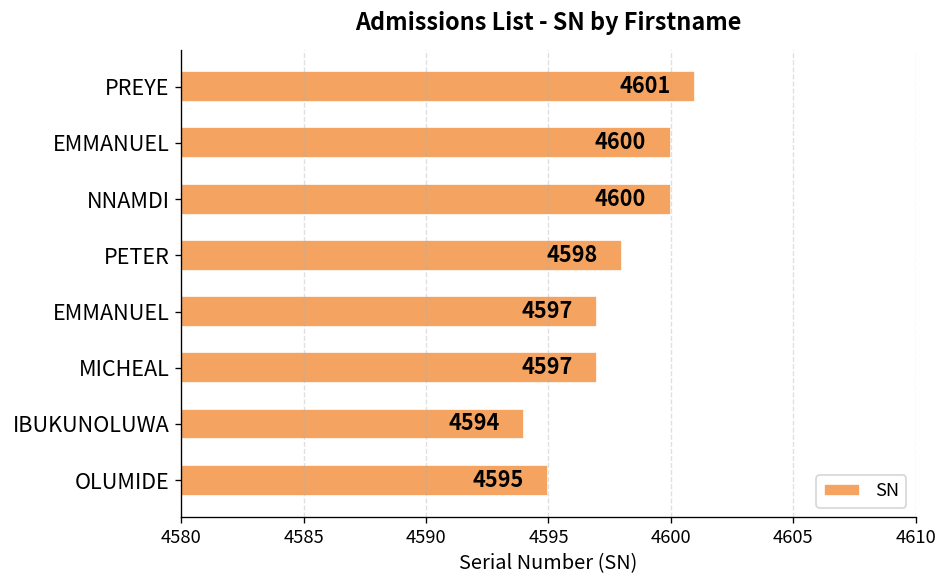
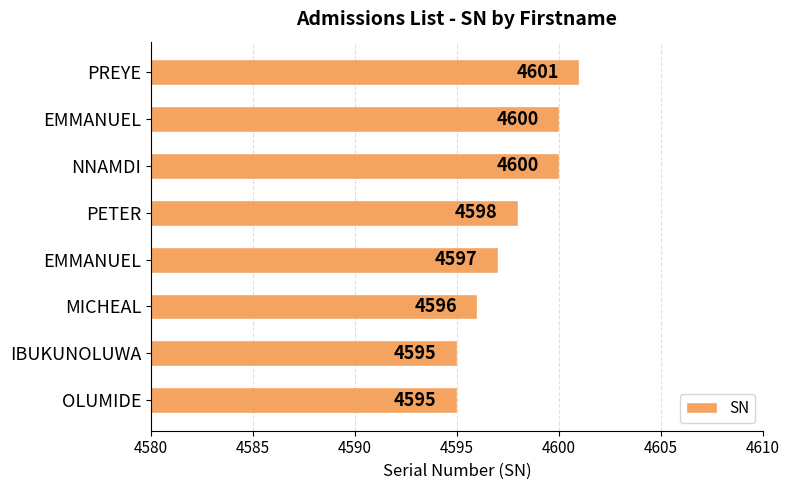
  {
    "PREYE": 4601,
    "NNAMDI": 4600,
    "PETER": 4598,
-   "MICHEAL": 4597,
-   "IBUKUNOLUWA": 4594,
+   "MICHEAL": 4596,
+   "IBUKUNOLUWA": 4595,
    "OLUMIDE": 4595
  }
